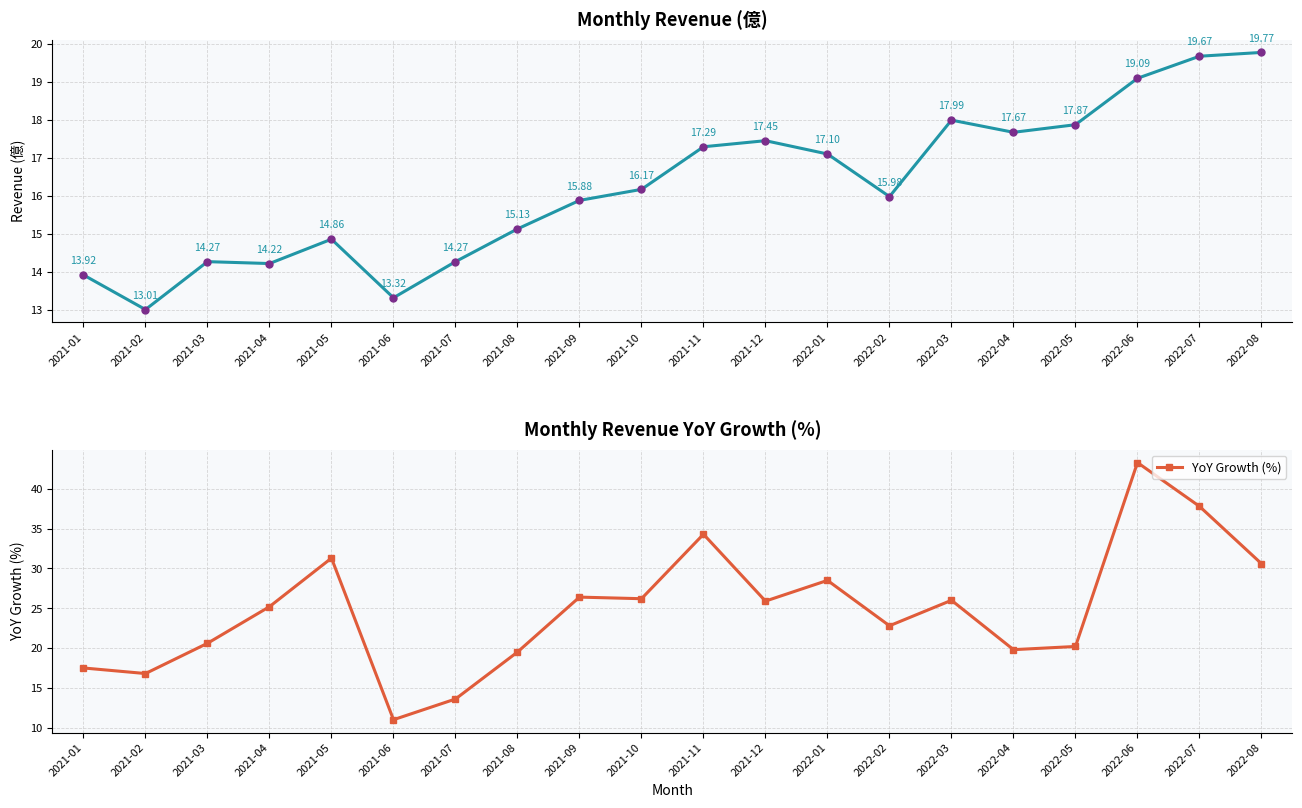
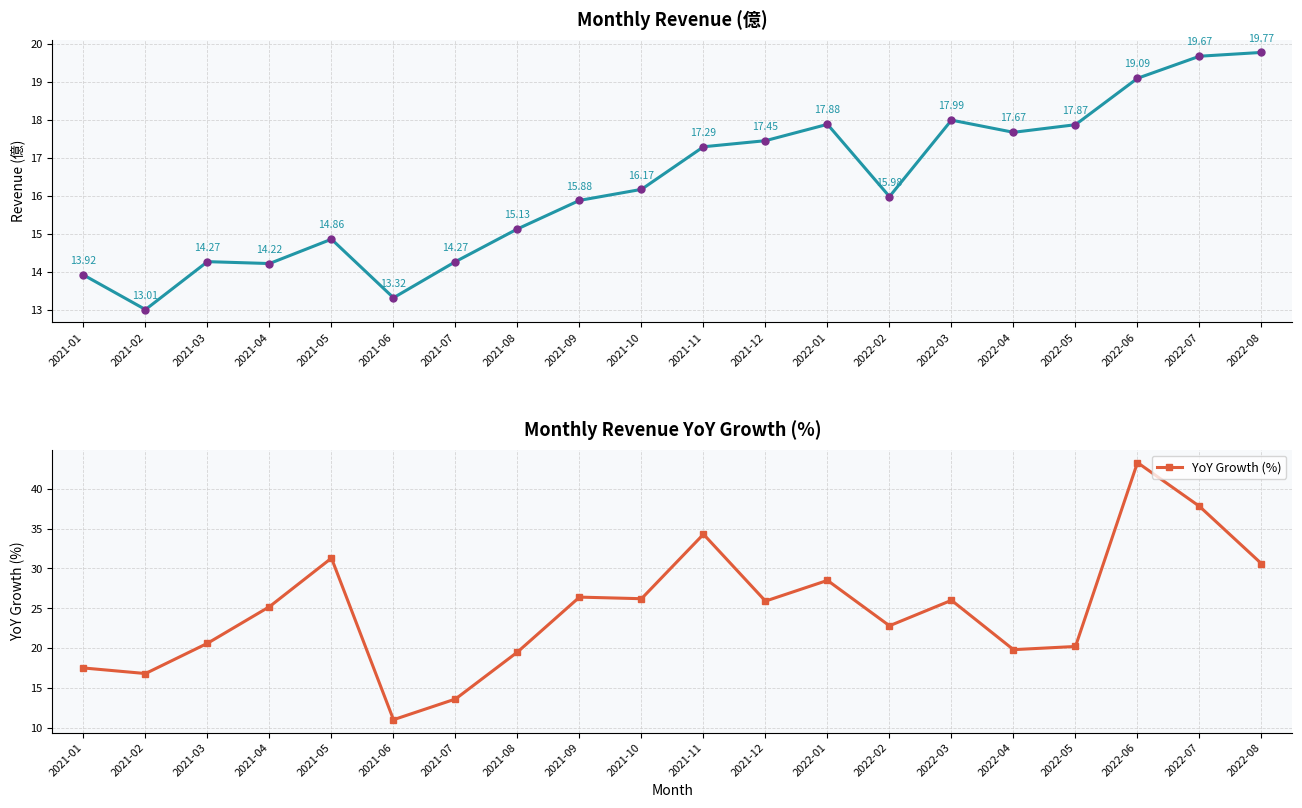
  {
    "Monthly Revenue (億)": {
      "2021-01": 13.92,
      "2021-02": 13.01,
      "2021-03": 14.27,
      "2021-04": 14.22,
      "2021-05": 14.86,
      "2021-06": 13.32,
      "2021-07": 14.27,
      "2021-08": 15.13,
      "2021-09": 15.88,
      "2021-10": 16.17,
      "2021-11": 17.29,
      "2021-12": 17.45,
-     "2022-01": 17.10,
+     "2022-01": 17.88,
      "2022-02": 15.98,
      "2022-03": 17.99,
      "2022-04": 17.67,
      "2022-05": 17.87,
      "2022-06": 19.09,
      "2022-07": 19.67,
      "2022-08": 19.77
    },
    "Monthly Revenue YoY Growth (%)": {
      "2021-01": 18,
      "2021-02": 17,
      "2021-03": 21,
      "2021-04": 25,
      "2021-05": 31,
      "2021-06": 11,
      "2021-07": 14,
      "2021-08": 20,
      "2021-09": 26,
      "2021-10": 26,
      "2021-11": 34,
      "2021-12": 26,
      "2022-01": 29,
      "2022-02": 23,
      "2022-03": 26,
      "2022-04": 20,
      "2022-05": 20,
      "2022-06": 43,
      "2022-07": 38,
      "2022-08": 31
    }
  }
